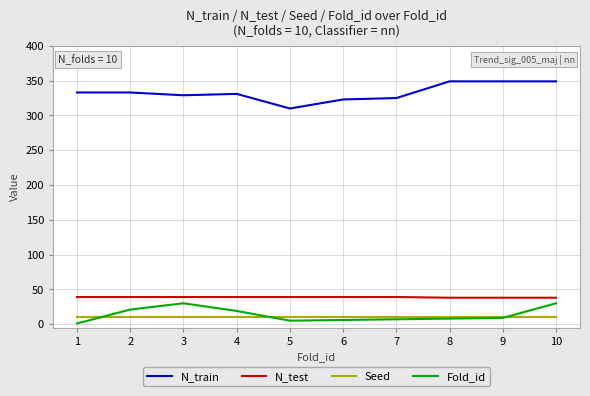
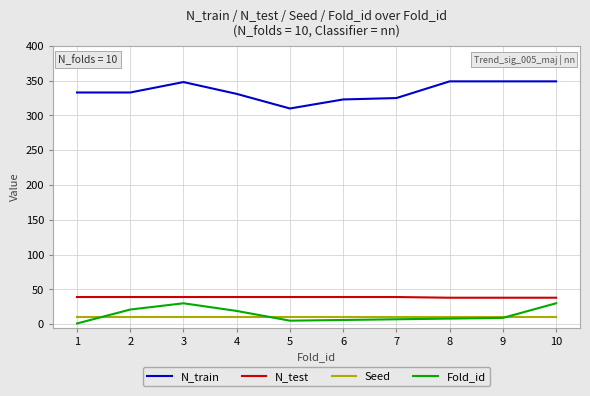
  {
    "N_train": {
      "1": 330,
      "2": 330,
-     "3": 330,
+     "3": 350,
      "4": 330,
      "5": 310,
      "6": 320,
      "7": 330,
      "8": 350
    },
    "N_test": {
      "1": 40,
      "2": 40,
      "3": 40,
      "4": 40,
      "5": 40,
      "6": 40,
      "7": 40,
      "8": 40,
      "9": 40,
      "10": 40
    },
    "Seed": {
      "1": 10,
      "2": 10,
      "3": 10,
      "4": 10,
      "5": 10,
      "6": 10,
      "10": 10
    },
    "Fold_id": {
      "1": 0,
      "2": 20,
      "3": 30,
      "4": 20,
      "5": 10,
      "6": 10,
      "10": 30
    }
  }
